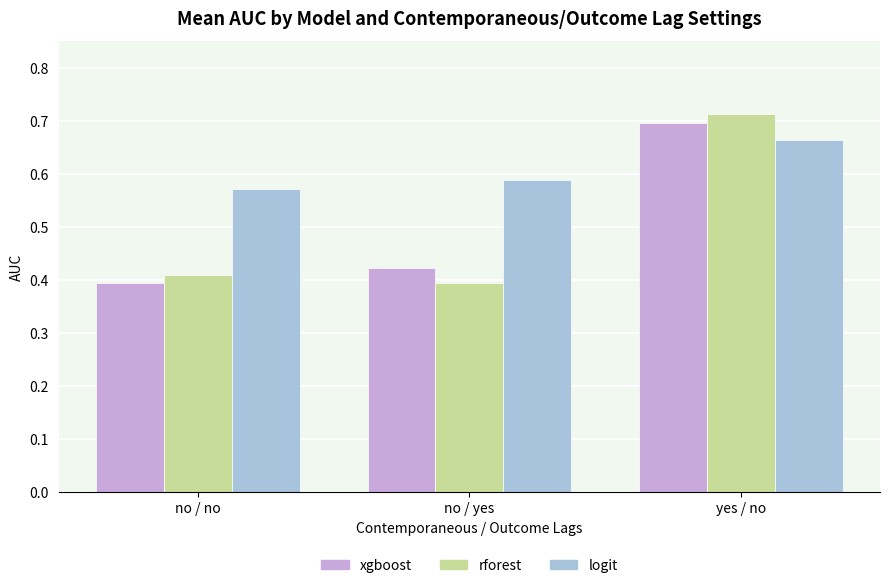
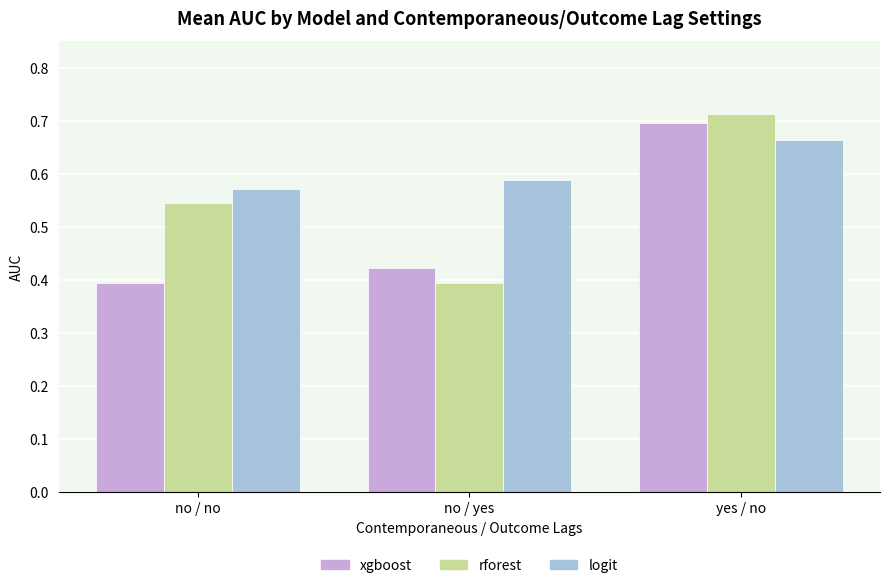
  {
    "rforest": {
-     "no / no": 0.41,
+     "no / no": 0.54,
      "no / yes": 0.39,
      "yes / no": 0.71
    }
  }
